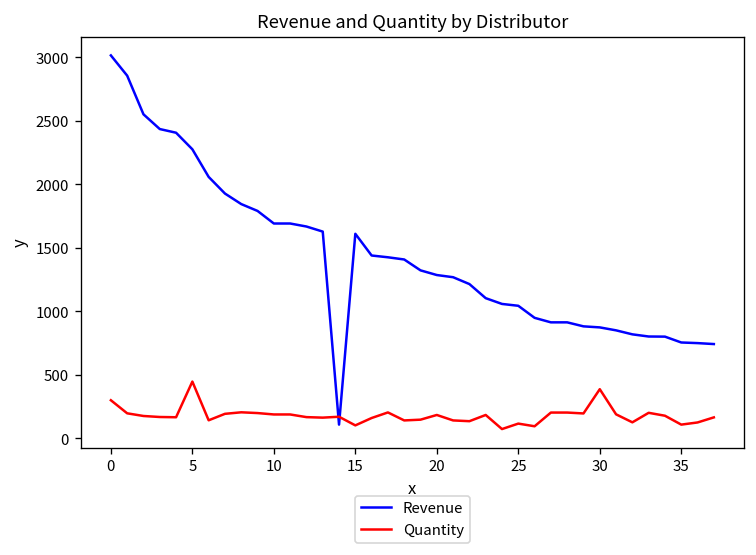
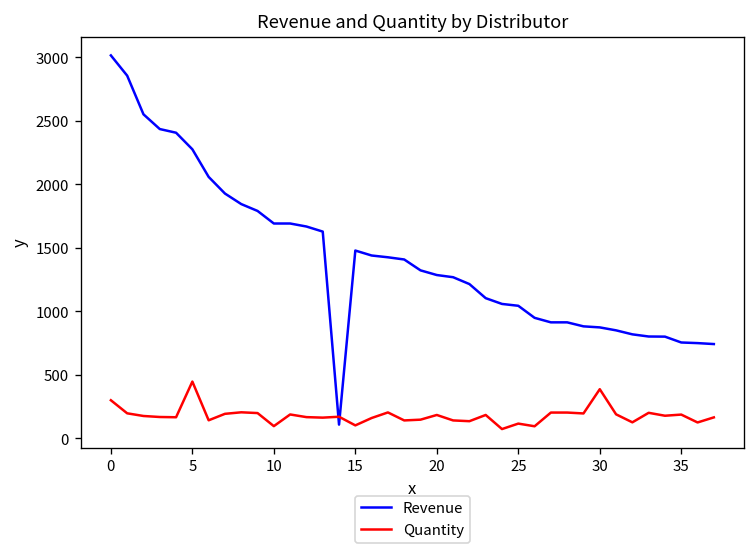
  {
    "Revenue": {
      "0": 3020,
      "5": 2280,
      "10": 1690,
-     "15": 1610,
+     "15": 1480,
      "20": 1290,
      "25": 1040,
      "30": 870,
      "35": 750
    },
    "Quantity": {
      "0": 300,
      "5": 450,
-     "10": 190,
+     "10": 100,
      "15": 100,
      "20": 180,
      "25": 120,
      "30": 390,
-     "35": 110
+     "35": 190
    }
  }
